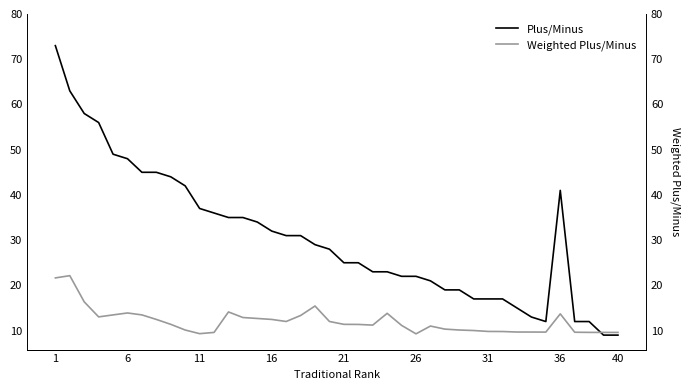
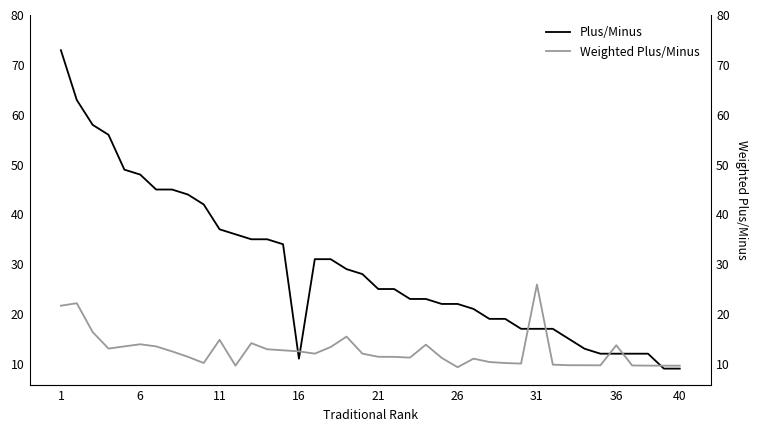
  {
    "Plus/Minus": {
      "1": 73,
      "6": 48,
      "11": 37,
-     "16": 32,
+     "16": 11,
      "21": 25,
      "26": 22,
      "31": 17,
-     "36": 41,
+     "36": 12,
      "40": 9
    },
    "Weighted Plus/Minus": {
      "1": 22,
      "6": 14,
-     "11": 9,
+     "11": 15,
      "16": 12,
      "21": 11,
      "26": 9,
-     "31": 10,
+     "31": 26,
      "36": 14,
      "40": 10
    }
  }
